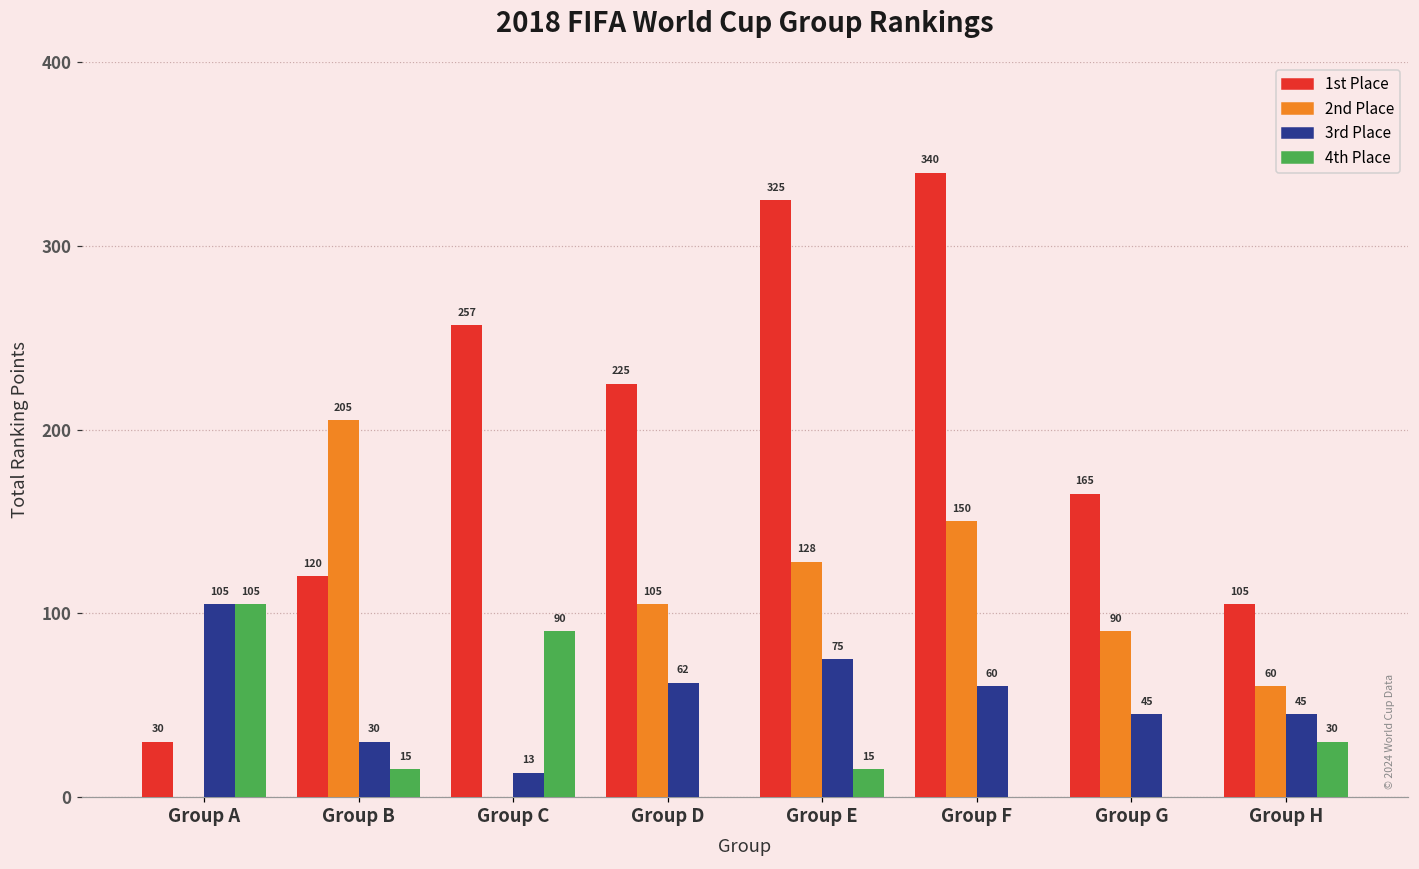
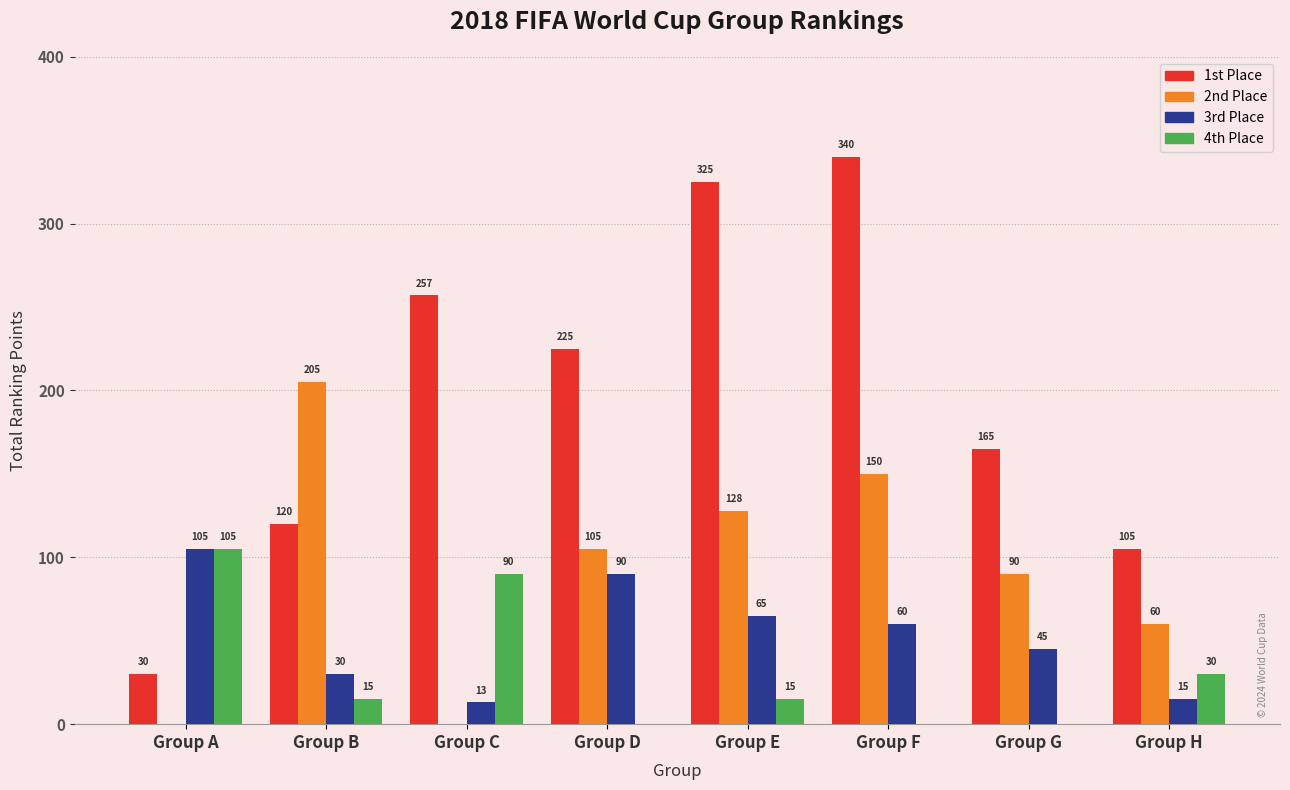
  {
    "1st Place": {
      "Group A": 30,
      "Group B": 120,
      "Group C": 257,
      "Group D": 225,
      "Group E": 325,
      "Group F": 340,
      "Group G": 165,
      "Group H": 105
    },
    "2nd Place": {
      "Group B": 205,
      "Group D": 105,
      "Group E": 128,
      "Group F": 150,
      "Group G": 90,
      "Group H": 60
    },
    "3rd Place": {
      "Group A": 105,
      "Group B": 30,
      "Group C": 13,
-     "Group D": 62,
-     "Group E": 75,
+     "Group D": 90,
+     "Group E": 65,
      "Group F": 60,
      "Group G": 45,
-     "Group H": 45
+     "Group H": 15
    },
    "4th Place": {
      "Group A": 105,
      "Group B": 15,
      "Group C": 90,
      "Group E": 15,
      "Group H": 30
    }
  }
